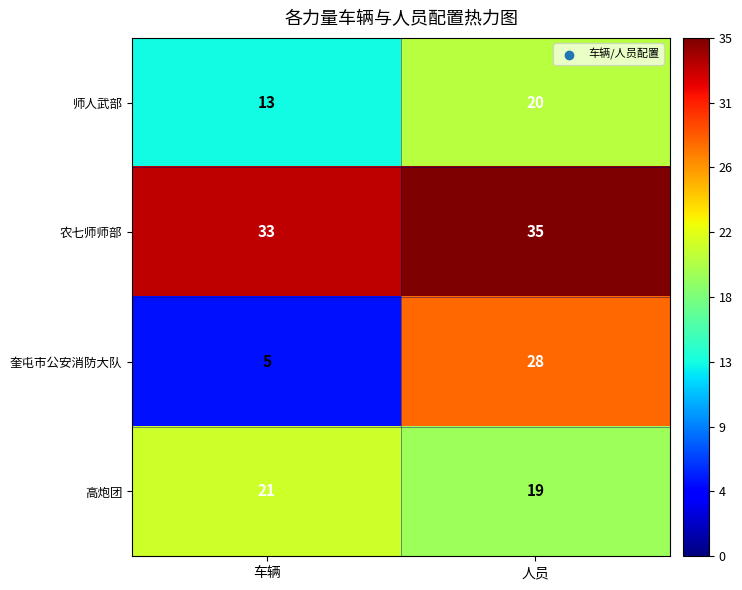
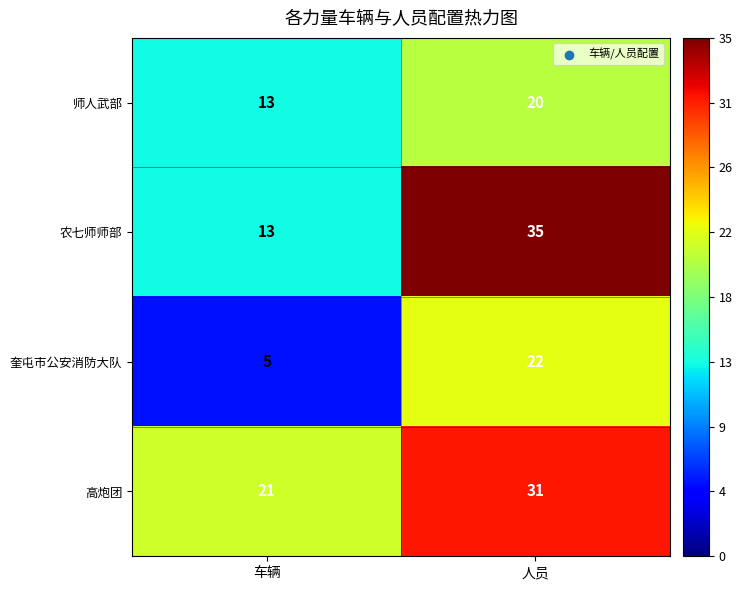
  {
    "师人武部": {
      "车辆": 13,
      "人员": 20
    },
    "农七师师部": {
-     "车辆": 33,
+     "车辆": 13,
      "人员": 35
    },
    "奎屯市公安消防大队": {
      "车辆": 5,
-     "人员": 28
+     "人员": 22
    },
    "高炮团": {
      "车辆": 21,
-     "人员": 19
+     "人员": 31
    }
  }
